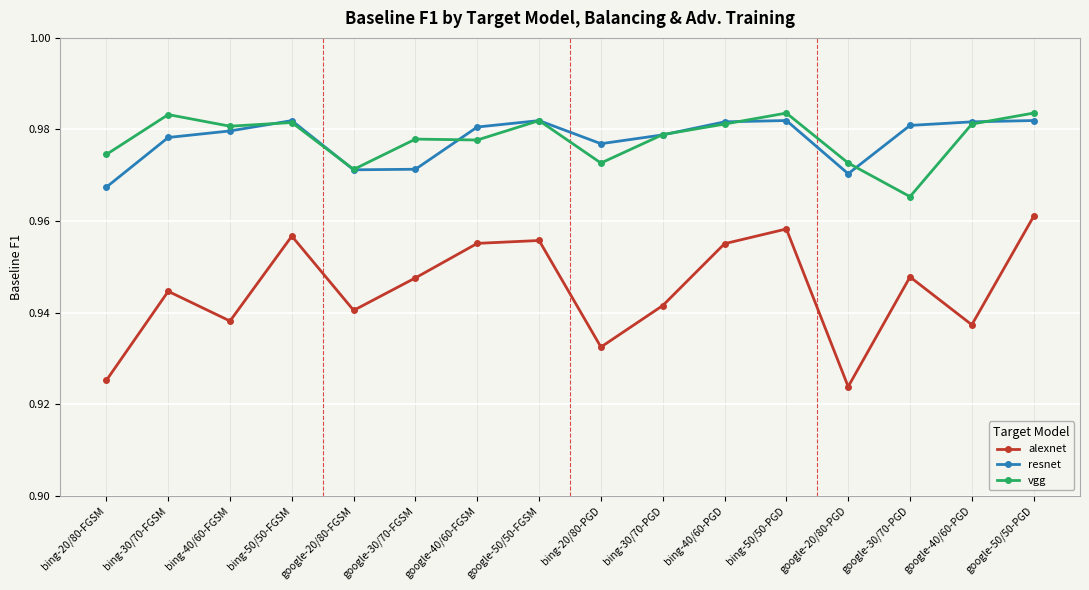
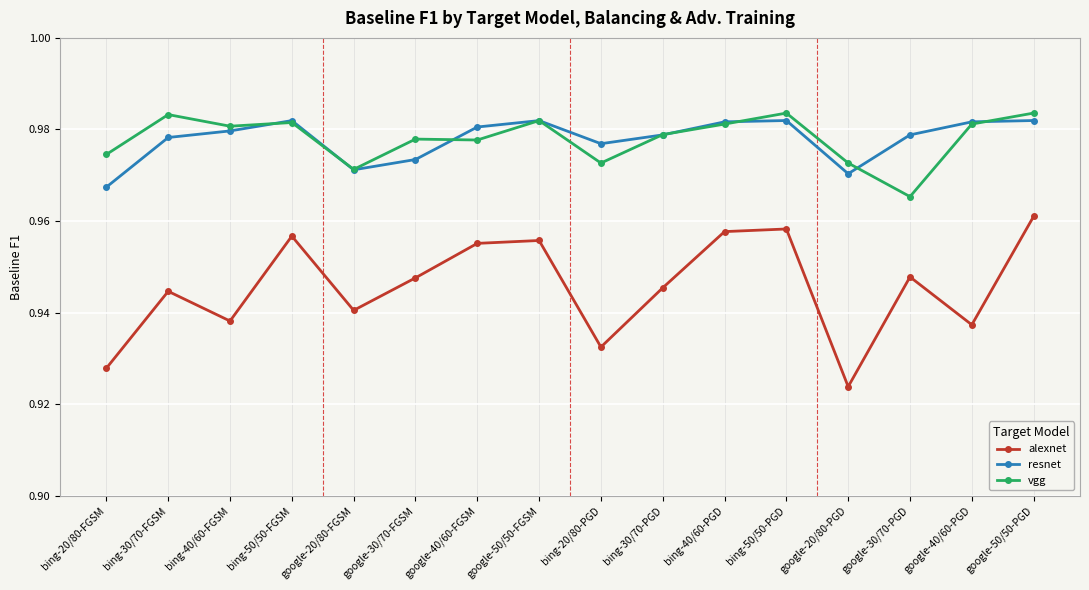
  {
    "alexnet": {
-     "bing-20/80-FGSM": 0.925,
+     "bing-20/80-FGSM": 0.928,
      "bing-30/70-FGSM": 0.945,
      "bing-40/60-FGSM": 0.938,
      "bing-50/50-FGSM": 0.957,
      "google-20/80-FGSM": 0.940,
      "google-30/70-FGSM": 0.948,
      "google-40/60-FGSM": 0.955,
      "google-50/50-FGSM": 0.956,
      "bing-20/80-PGD": 0.932,
-     "bing-30/70-PGD": 0.942,
-     "bing-40/60-PGD": 0.955,
+     "bing-30/70-PGD": 0.945,
+     "bing-40/60-PGD": 0.958,
      "bing-50/50-PGD": 0.958,
      "google-20/80-PGD": 0.924,
      "google-30/70-PGD": 0.948,
      "google-40/60-PGD": 0.937,
      "google-50/50-PGD": 0.961
    },
    "resnet": {
      "bing-20/80-FGSM": 0.967,
      "bing-30/70-FGSM": 0.978,
      "bing-40/60-FGSM": 0.980,
-     "google-30/70-FGSM": 0.971,
+     "google-30/70-FGSM": 0.973,
      "google-40/60-FGSM": 0.981,
      "bing-20/80-PGD": 0.977,
      "bing-50/50-PGD": 0.982,
      "google-20/80-PGD": 0.970,
-     "google-30/70-PGD": 0.981,
+     "google-30/70-PGD": 0.979,
      "google-50/50-PGD": 0.982
    },
    "vgg": {
      "bing-20/80-FGSM": 0.975,
      "bing-30/70-FGSM": 0.983,
      "bing-40/60-FGSM": 0.981,
      "google-30/70-FGSM": 0.978,
      "google-40/60-FGSM": 0.978,
      "bing-20/80-PGD": 0.973,
      "bing-50/50-PGD": 0.984,
      "google-20/80-PGD": 0.973,
      "google-30/70-PGD": 0.965,
      "google-50/50-PGD": 0.984
    }
  }
